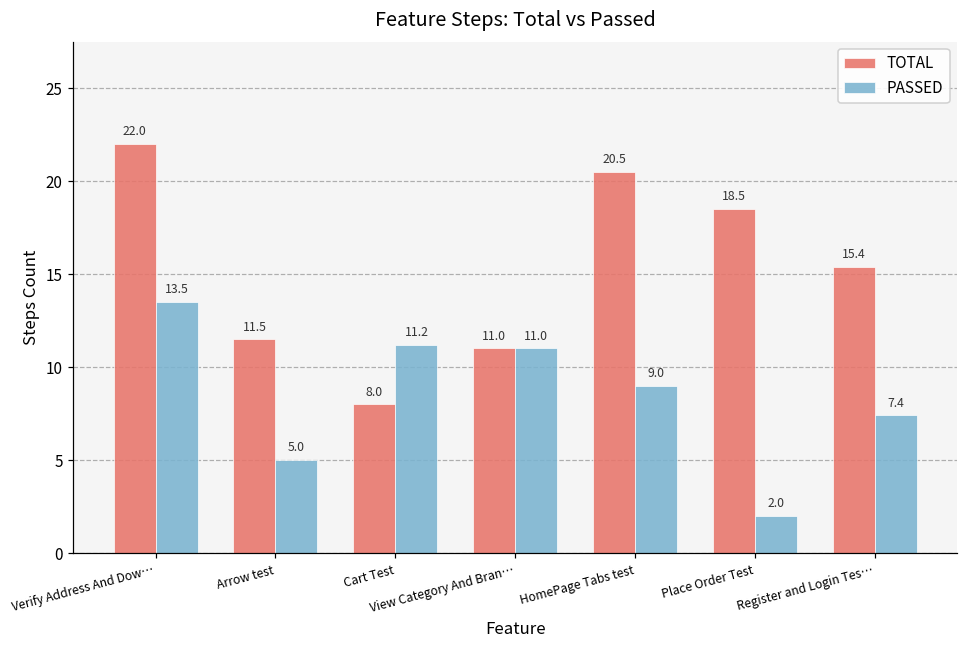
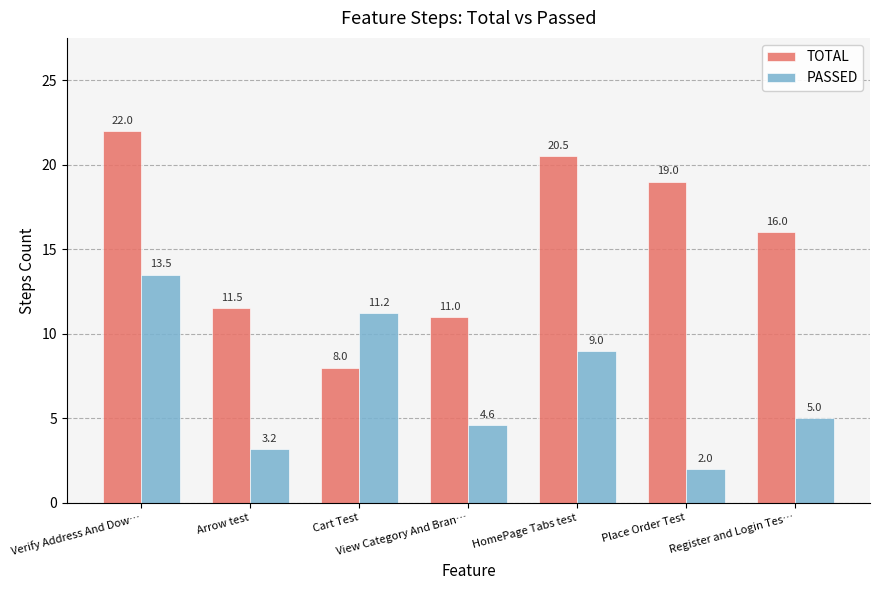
  {
    "TOTAL": {
      "Verify Address And Dow…": 22.0,
      "Arrow test": 11.5,
      "Cart Test": 8.0,
      "View Category And Bran…": 11.0,
      "HomePage Tabs test": 20.5,
-     "Place Order Test": 18.5,
-     "Register and Login Tes…": 15.4
+     "Place Order Test": 19.0,
+     "Register and Login Tes…": 16.0
    },
    "PASSED": {
      "Verify Address And Dow…": 13.5,
-     "Arrow test": 5.0,
+     "Arrow test": 3.2,
      "Cart Test": 11.2,
-     "View Category And Bran…": 11.0,
+     "View Category And Bran…": 4.6,
      "HomePage Tabs test": 9.0,
      "Place Order Test": 2.0,
-     "Register and Login Tes…": 7.4
+     "Register and Login Tes…": 5.0
    }
  }
